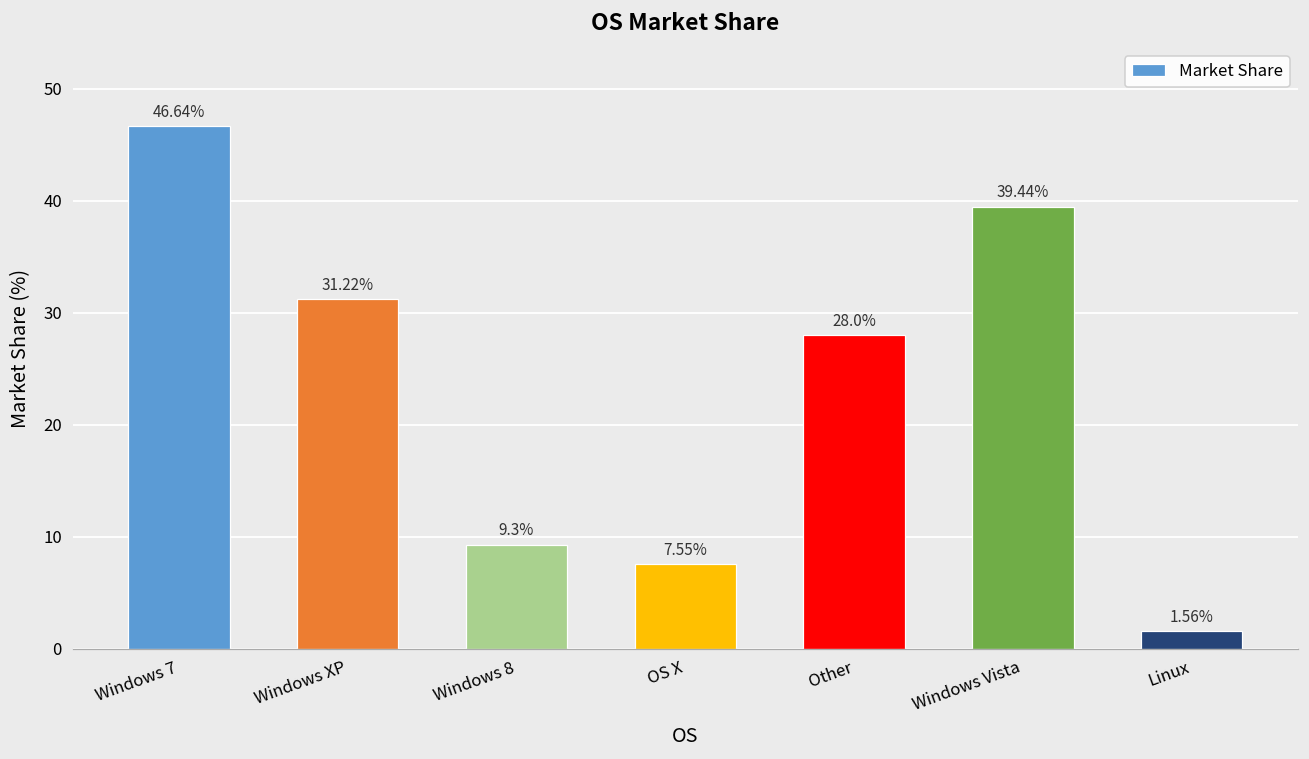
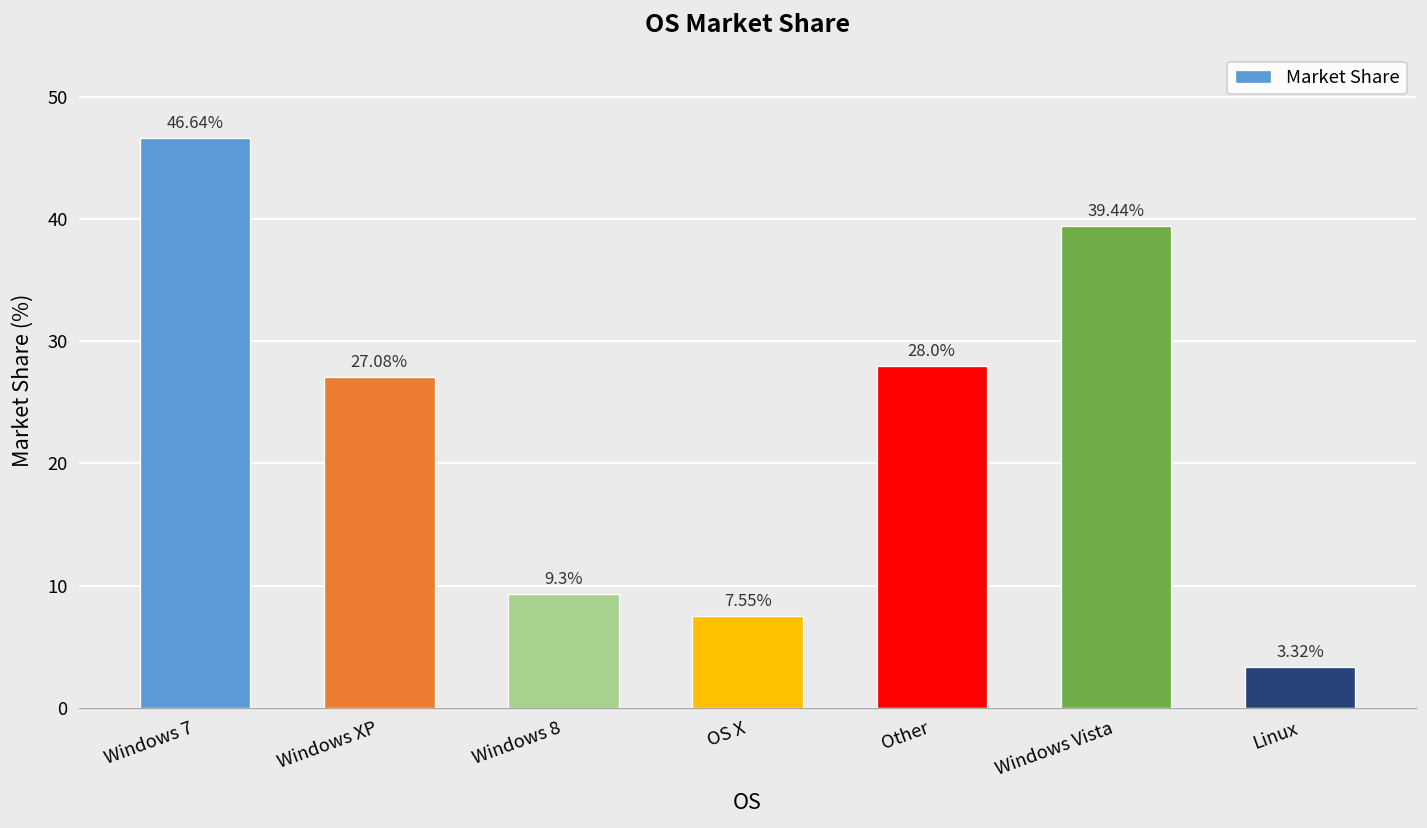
  {
    "Windows 7": "46.64%",
-   "Windows XP": "31.22%",
+   "Windows XP": "27.08%",
    "Windows 8": "9.3%",
    "OS X": "7.55%",
    "Other": "28.0%",
    "Windows Vista": "39.44%",
-   "Linux": "1.56%"
+   "Linux": "3.32%"
  }
